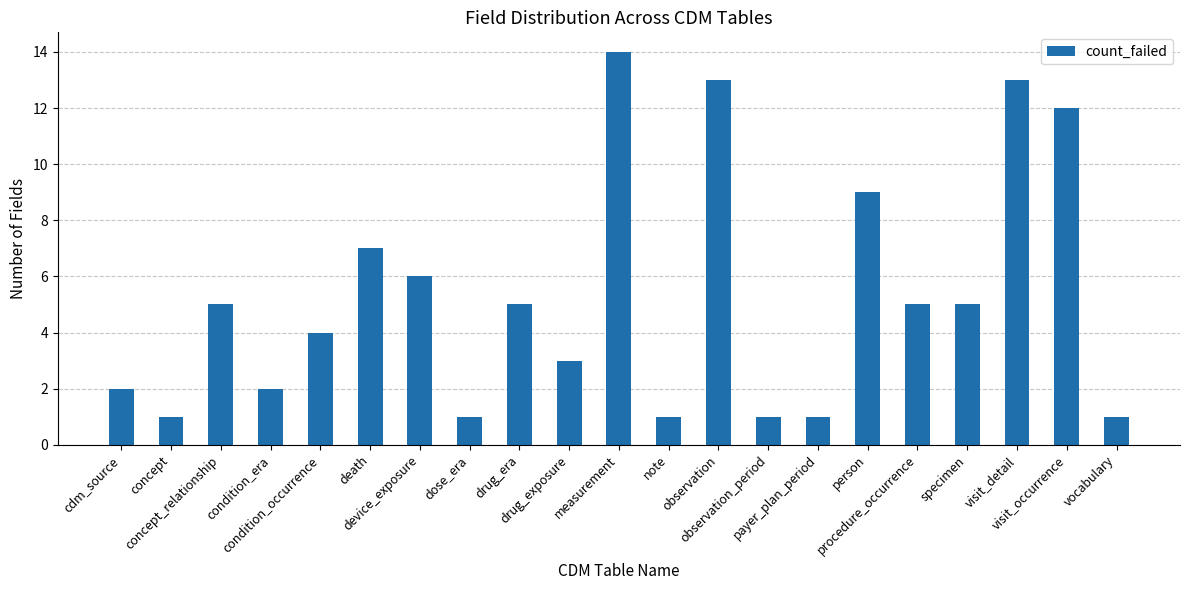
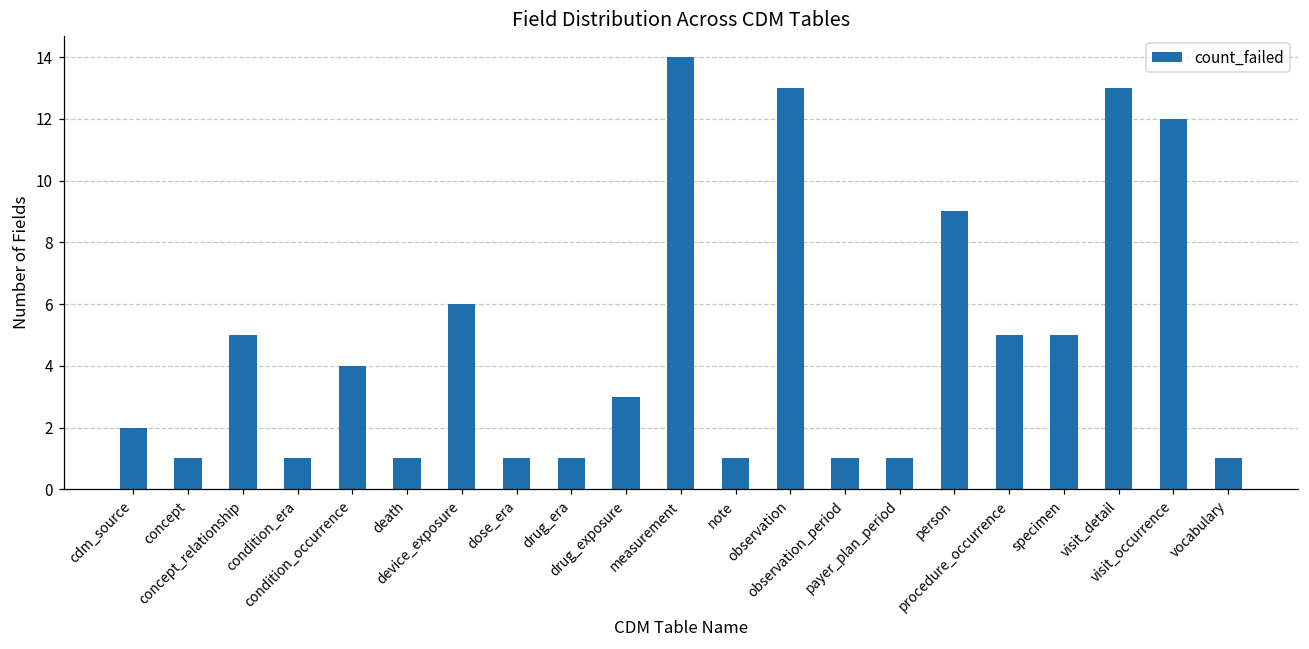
  {
    "cdm_source": 2,
    "concept": 1,
    "concept_relationship": 5,
-   "condition_era": 2,
+   "condition_era": 1,
    "condition_occurrence": 4,
-   "death": 7,
+   "death": 1,
    "device_exposure": 6,
    "dose_era": 1,
-   "drug_era": 5,
+   "drug_era": 1,
    "drug_exposure": 3,
    "measurement": 14,
    "note": 1,
    "observation": 13,
    "observation_period": 1,
    "payer_plan_period": 1,
    "person": 9,
    "procedure_occurrence": 5,
    "specimen": 5,
    "visit_detail": 13,
    "visit_occurrence": 12,
    "vocabulary": 1
  }
